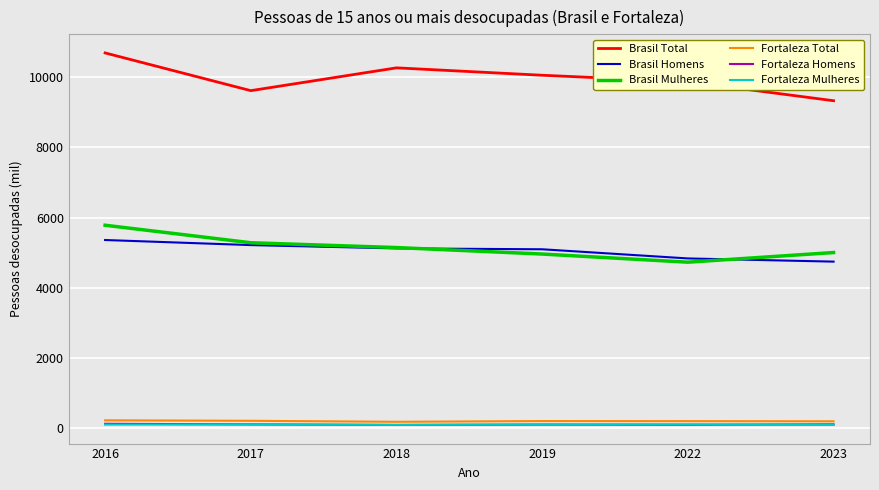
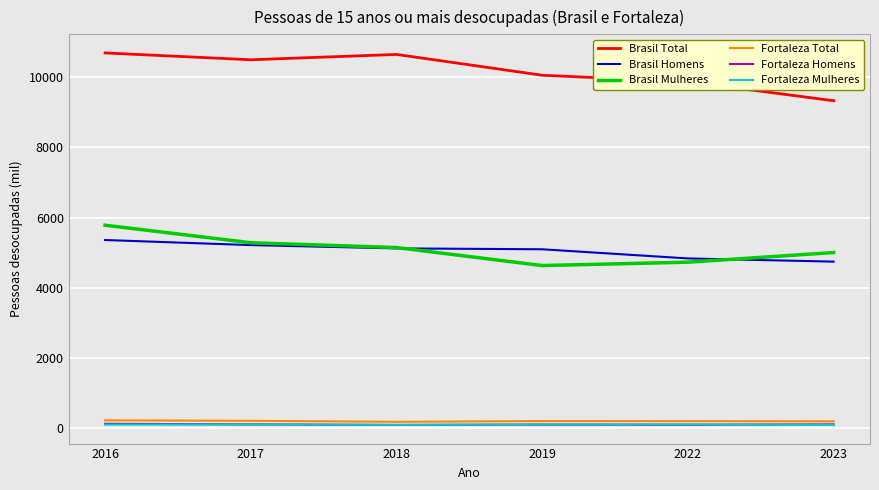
  {
    "Brasil Total": {
      "2016": 10700,
-     "2017": 9600,
-     "2018": 10300,
+     "2017": 10500,
+     "2018": 10600,
      "2019": 10100,
      "2023": 9300
    },
    "Brasil Homens": {
      "2016": 5400,
      "2019": 5100,
      "2022": 4800,
      "2023": 4700
    },
    "Brasil Mulheres": {
      "2016": 5800,
-     "2019": 5000,
+     "2019": 4600,
      "2022": 4700,
      "2023": 5000
    },
    "Fortaleza Total": {
      "2016": 200,
      "2017": 200,
      "2018": 200,
      "2019": 200,
      "2022": 200,
      "2023": 200
    }
  }
